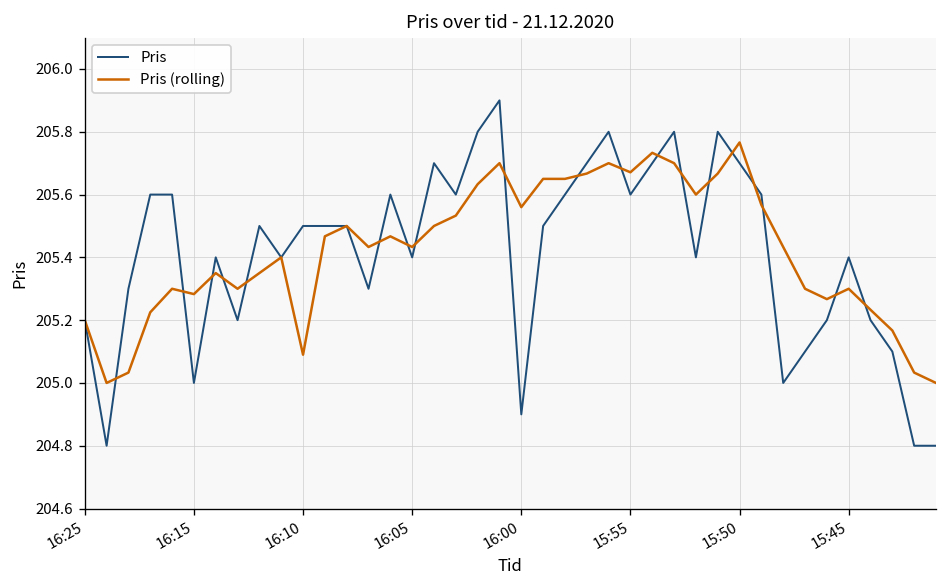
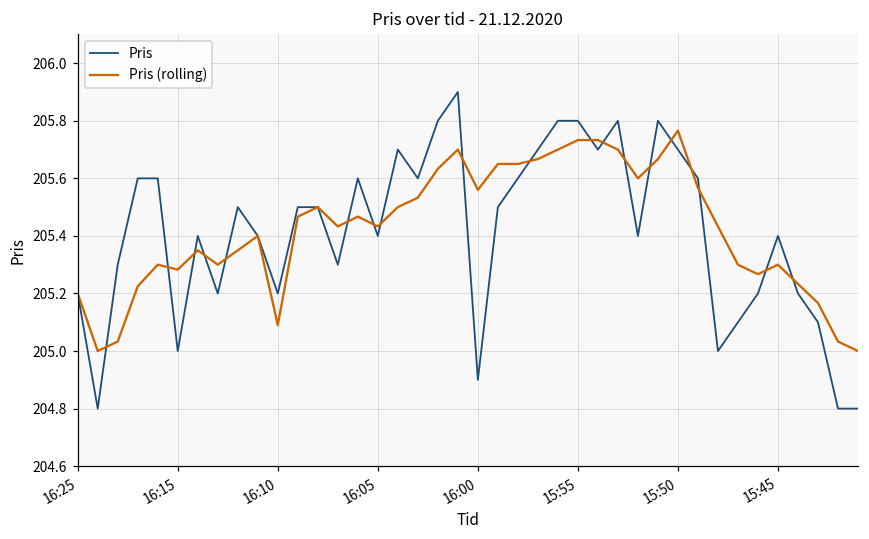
  {
    "Pris": {
      "16:15": 205.0,
-     "16:10": 205.5,
+     "16:10": 205.2,
      "16:05": 205.4,
      "16:00": 204.9,
-     "15:55": 205.6,
+     "15:55": 205.8,
      "15:50": 205.7,
      "15:45": 205.4
    },
    "Pris (rolling)": {
      "16:15": 205.28,
      "16:10": 205.09,
      "16:05": 205.43,
      "16:00": 205.56,
-     "15:55": 205.67,
+     "15:55": 205.73,
      "15:50": 205.77,
      "15:45": 205.30
    }
  }
